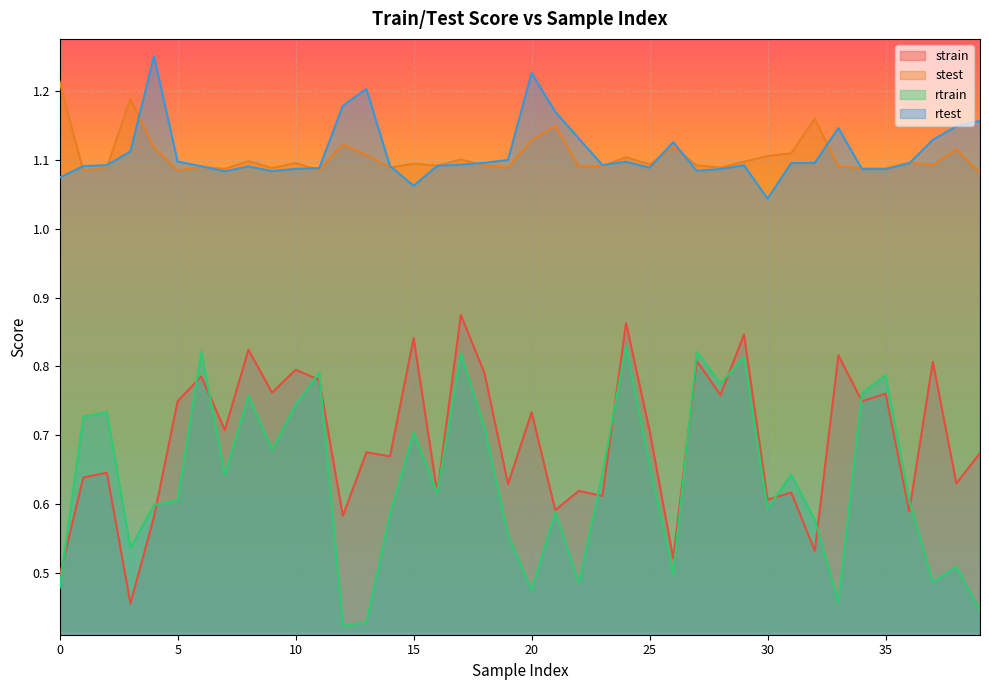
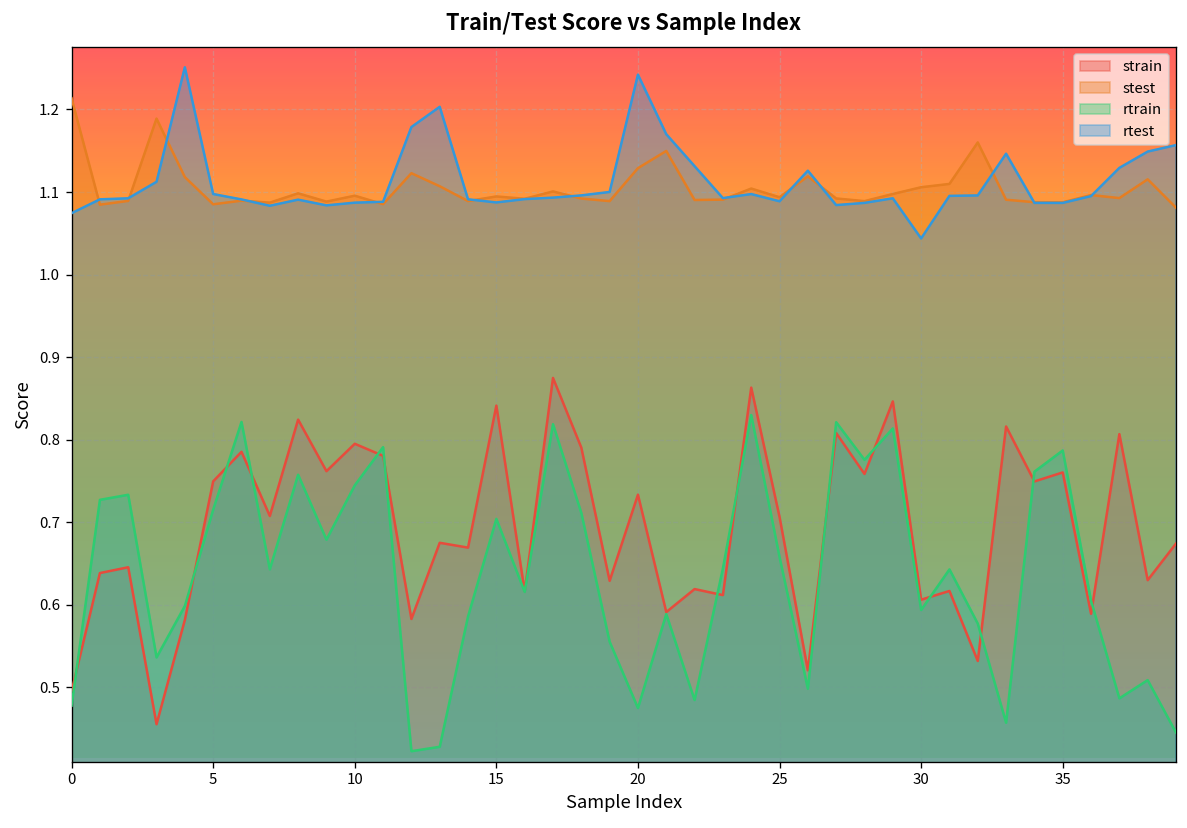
  {
    "rtrain": {
      "0": 0.48,
-     "5": 0.61,
+     "5": 0.72,
      "10": 0.74,
      "15": 0.70,
      "20": 0.47,
      "25": 0.66,
      "30": 0.59,
      "35": 0.79
    },
    "rtest": {
      "0": 1.07,
      "5": 1.10,
      "10": 1.09,
-     "15": 1.06,
-     "20": 1.23,
+     "15": 1.09,
+     "20": 1.24,
      "25": 1.09,
      "30": 1.04
    }
  }
